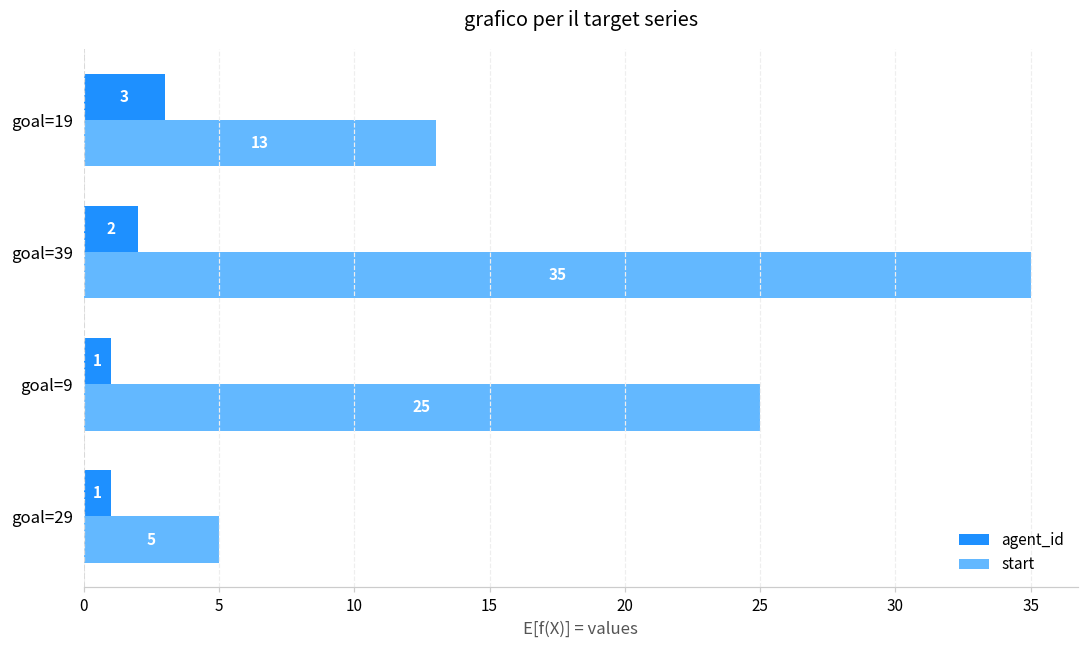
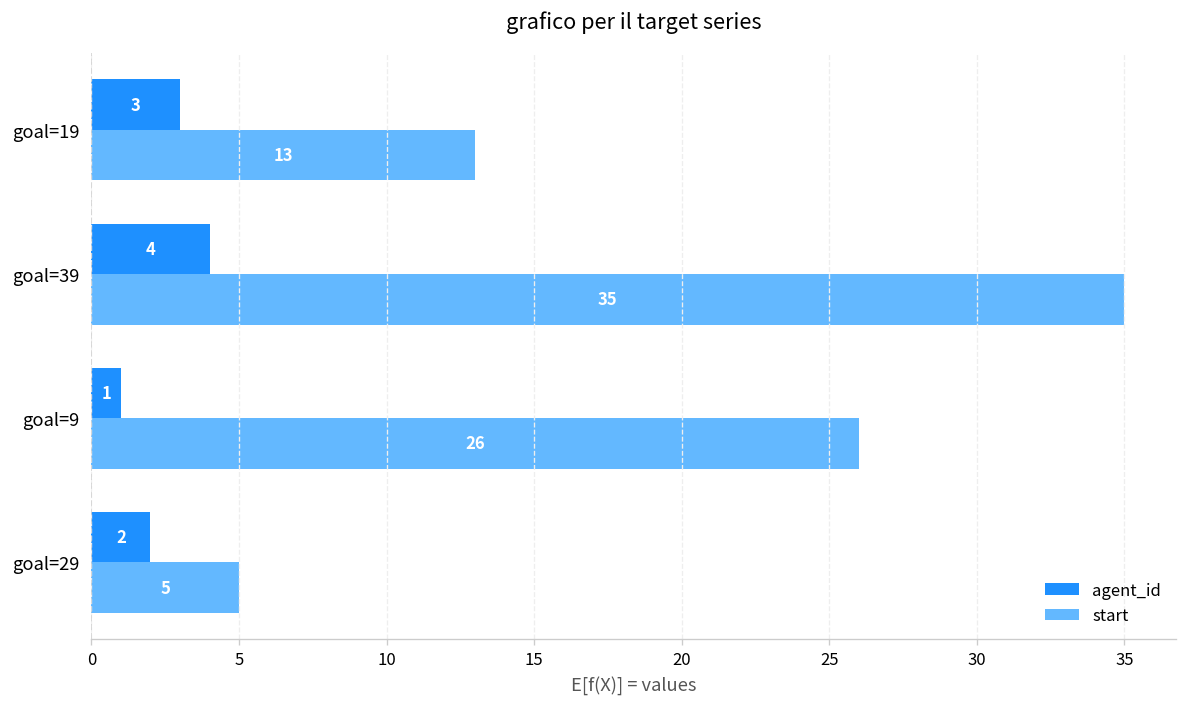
  {
    "agent_id": {
      "goal=19": 3,
-     "goal=39": 2,
+     "goal=39": 4,
      "goal=9": 1,
-     "goal=29": 1
+     "goal=29": 2
    },
    "start": {
      "goal=19": 13,
      "goal=39": 35,
-     "goal=9": 25,
+     "goal=9": 26,
      "goal=29": 5
    }
  }
